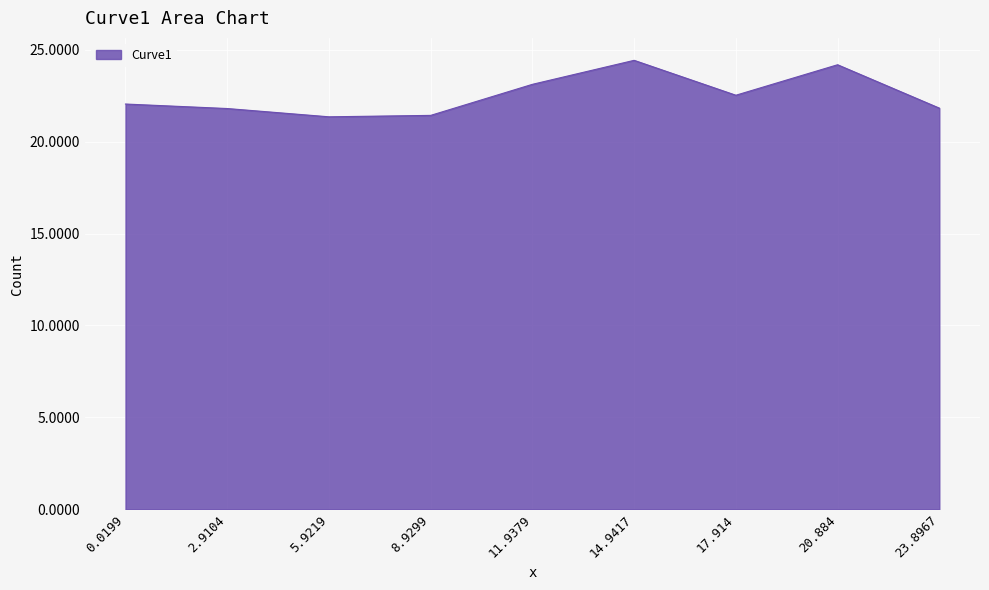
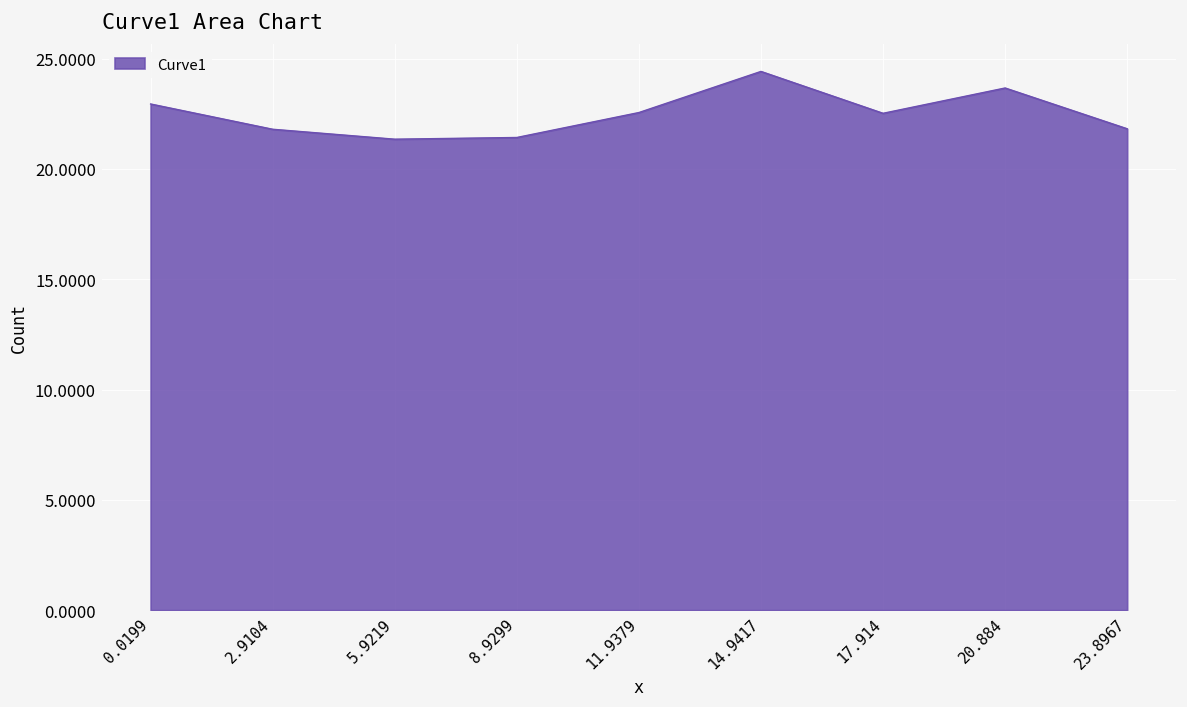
  {
-   "0.0199": 22.0,
+   "0.0199": 22.9,
    "2.9104": 21.8,
    "5.9219": 21.4,
    "8.9299": 21.4,
-   "11.9379": 23.1,
+   "11.9379": 22.6,
    "14.9417": 24.4,
    "17.914": 22.5,
-   "20.884": 24.2,
+   "20.884": 23.7,
    "23.8967": 21.8
  }
